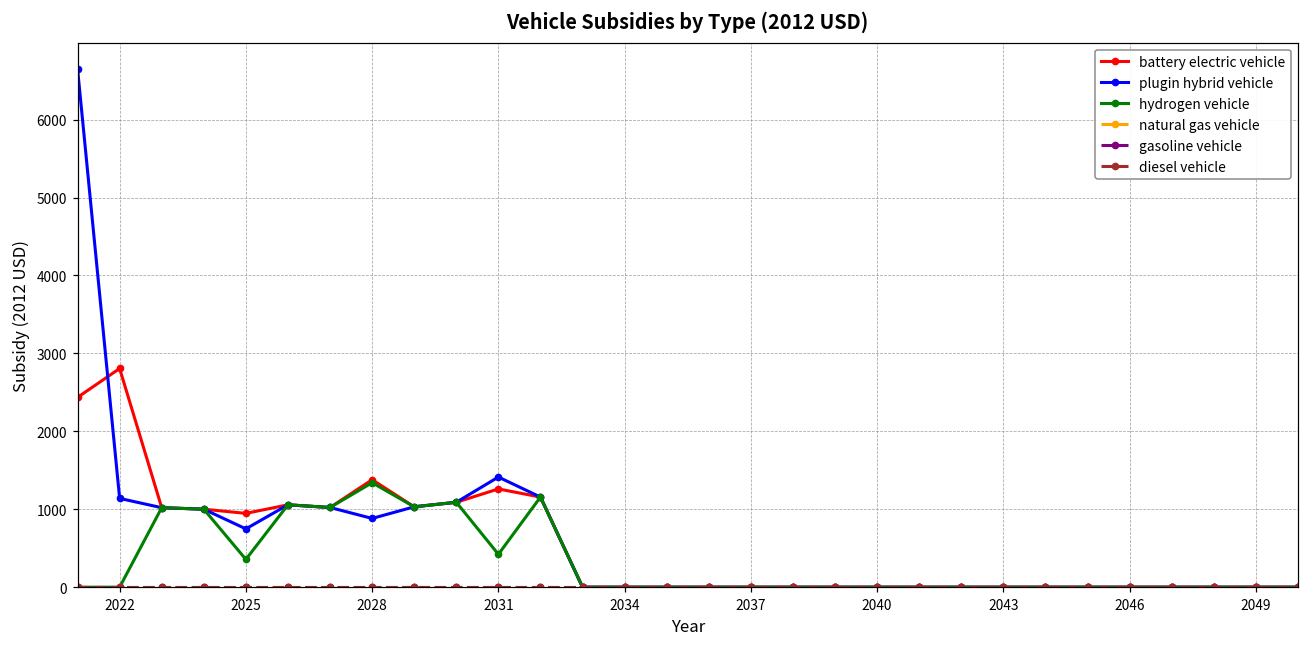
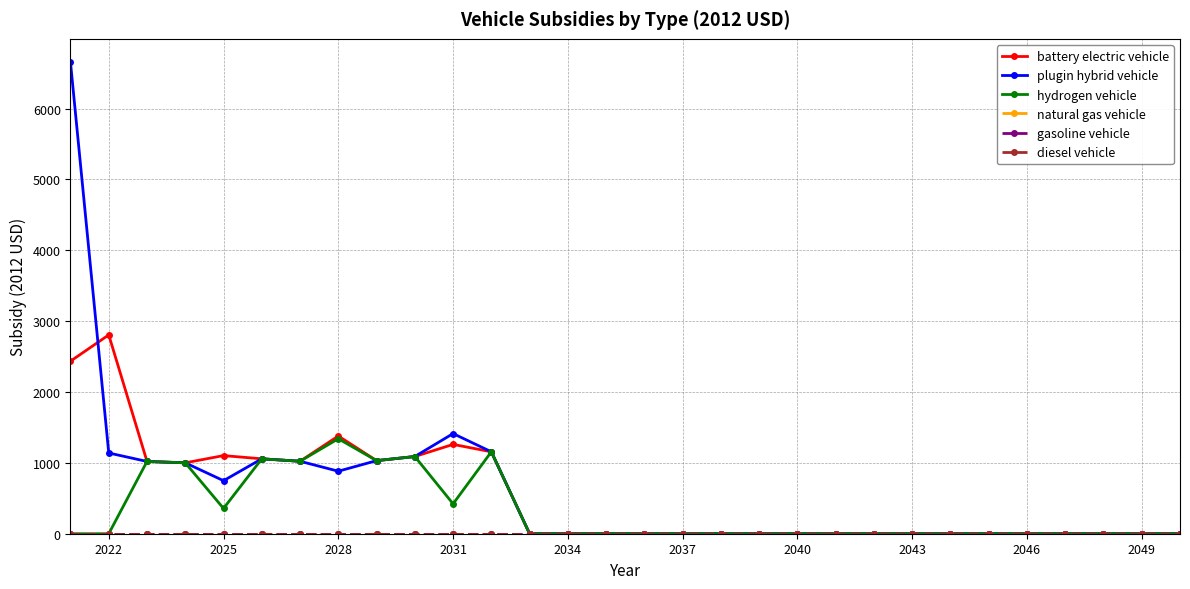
  {
    "battery electric vehicle": {
      "2022": 2800,
-     "2025": 900,
+     "2025": 1100,
      "2028": 1400,
      "2031": 1300
    },
    "plugin hybrid vehicle": {
      "2022": 1100,
      "2025": 700,
      "2028": 900,
      "2031": 1400
    },
    "hydrogen vehicle": {
      "2025": 400,
      "2028": 1300,
      "2031": 400
    },
    "diesel vehicle": {
      "2025": 0,
      "2028": 0,
      "2031": 0
    }
  }
